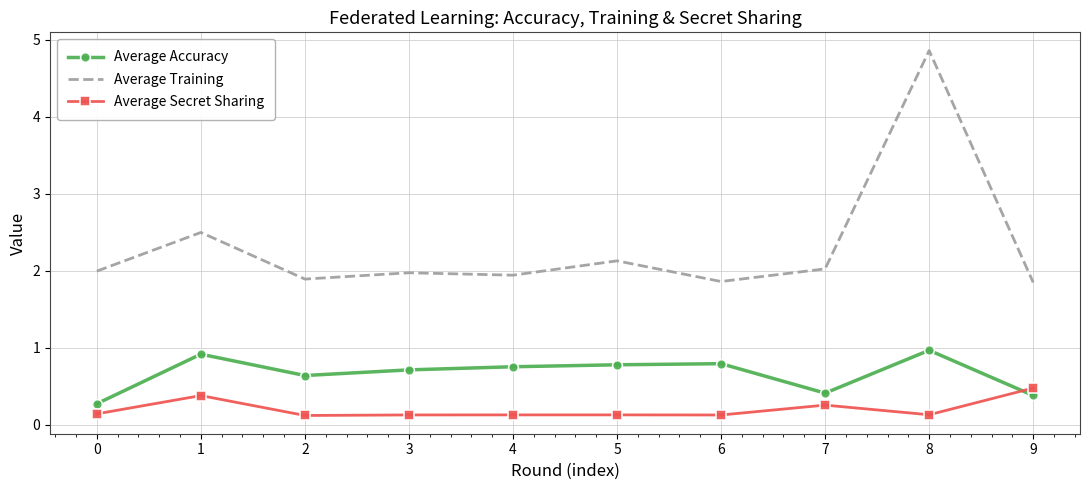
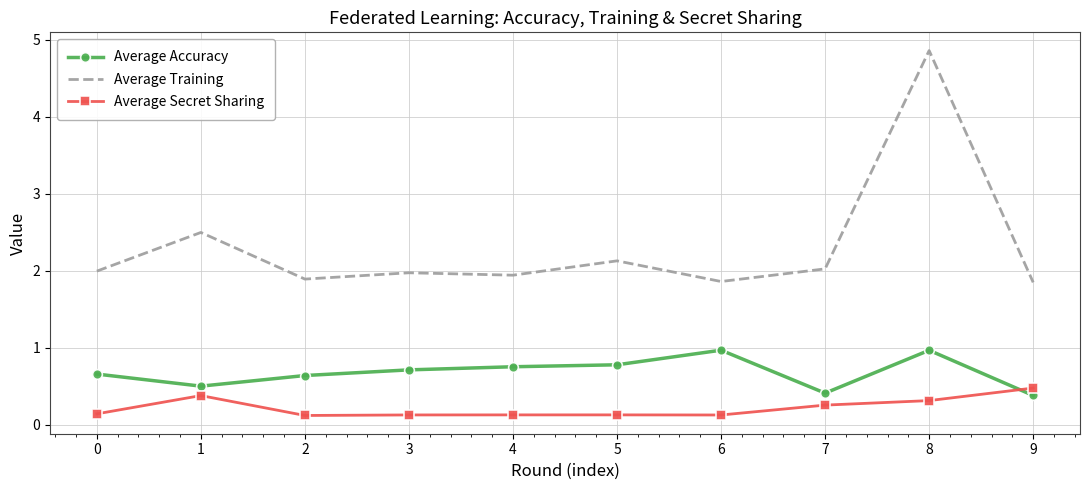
  {
    "Average Accuracy": {
-     "0": 0.3,
-     "1": 0.9,
+     "0": 0.7,
+     "1": 0.5,
      "2": 0.6,
      "3": 0.7,
      "4": 0.8,
      "5": 0.8,
-     "6": 0.8,
+     "6": 1.0,
      "7": 0.4,
      "8": 1.0,
      "9": 0.4
    },
    "Average Training": {
      "0": 2.0,
      "1": 2.5,
      "2": 1.9,
      "3": 2.0,
      "4": 1.9,
      "5": 2.1,
      "6": 1.9,
      "7": 2.0,
      "8": 4.9,
      "9": 1.8
    },
    "Average Secret Sharing": {
      "0": 0.1,
      "1": 0.4,
      "2": 0.1,
      "3": 0.1,
      "4": 0.1,
      "5": 0.1,
      "6": 0.1,
      "7": 0.3,
-     "8": 0.1,
+     "8": 0.3,
      "9": 0.5
    }
  }
